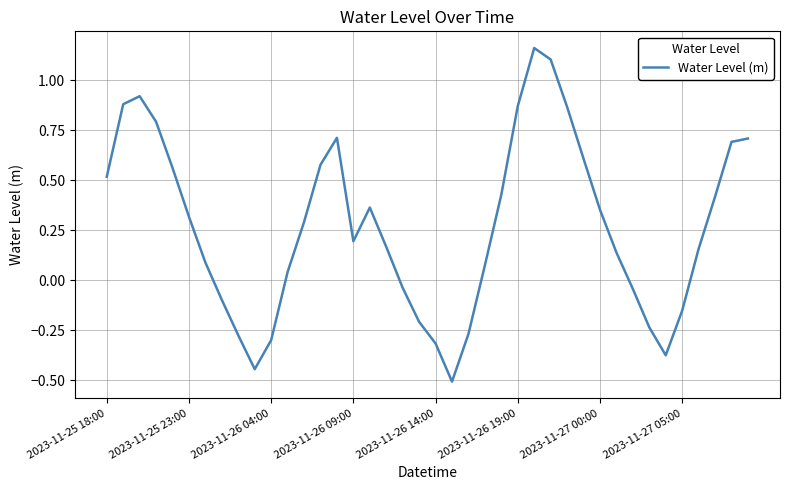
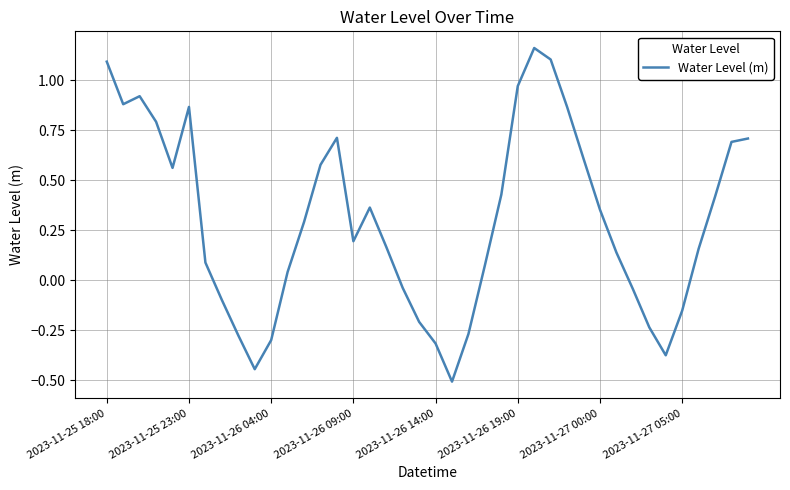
  {
-   "2023-11-25 18:00": 0.52,
-   "2023-11-25 23:00": 0.32,
+   "2023-11-25 18:00": 1.09,
+   "2023-11-25 23:00": 0.87,
    "2023-11-26 04:00": -0.30,
    "2023-11-26 09:00": 0.19,
    "2023-11-26 14:00": -0.32,
-   "2023-11-26 19:00": 0.87,
+   "2023-11-26 19:00": 0.97,
    "2023-11-27 00:00": 0.35,
    "2023-11-27 05:00": -0.15
  }
